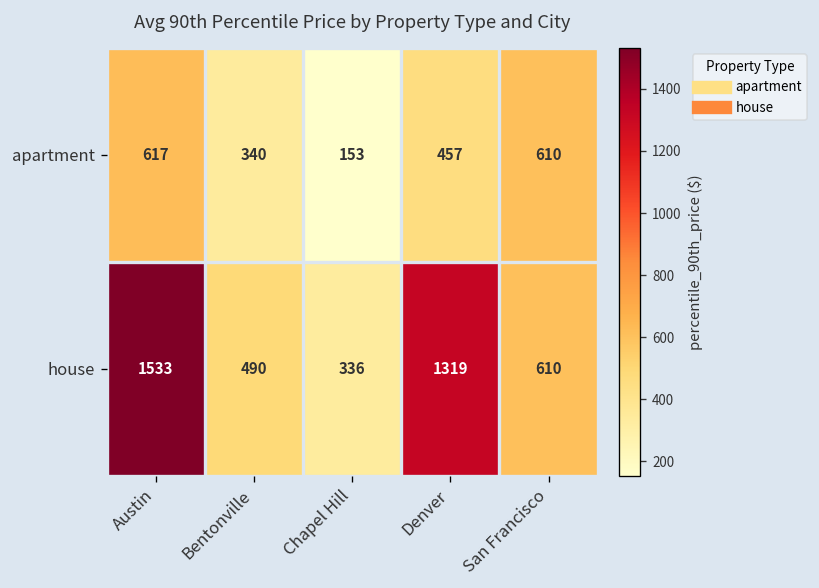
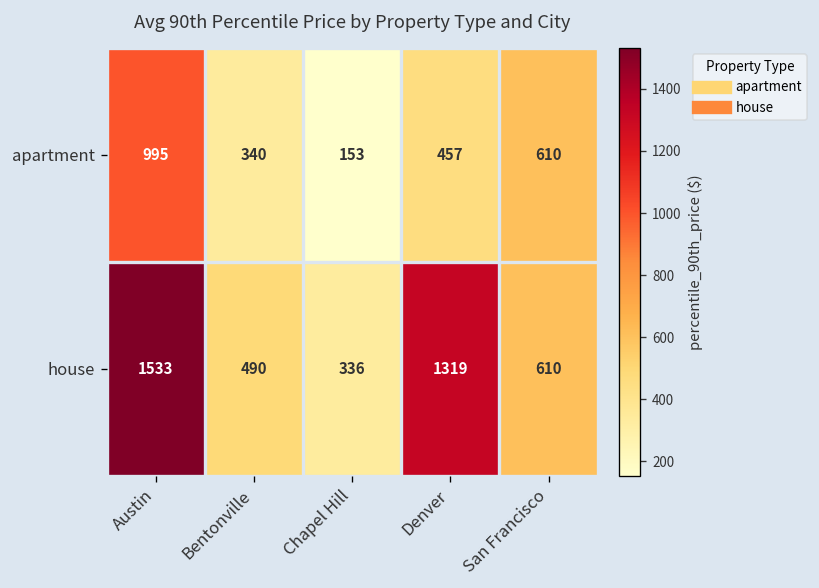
  {
    "apartment": {
-     "Austin": 617,
+     "Austin": 995,
      "Bentonville": 340,
      "Chapel Hill": 153,
      "Denver": 457,
      "San Francisco": 610
    },
    "house": {
      "Austin": 1533,
      "Bentonville": 490,
      "Chapel Hill": 336,
      "Denver": 1319,
      "San Francisco": 610
    }
  }
